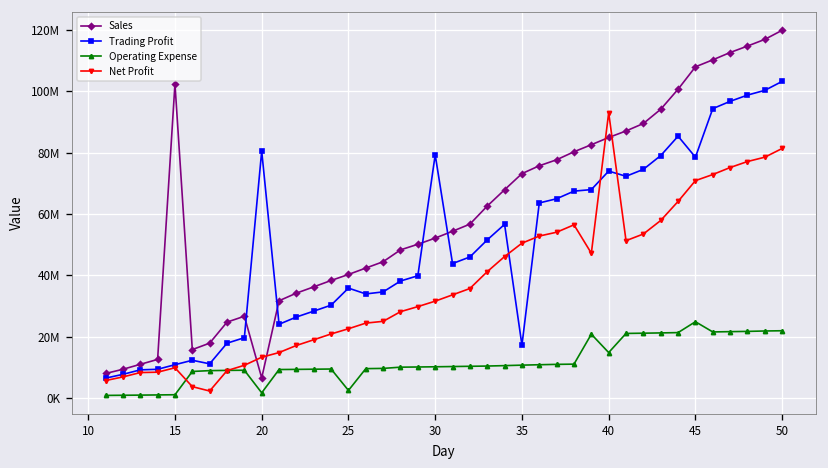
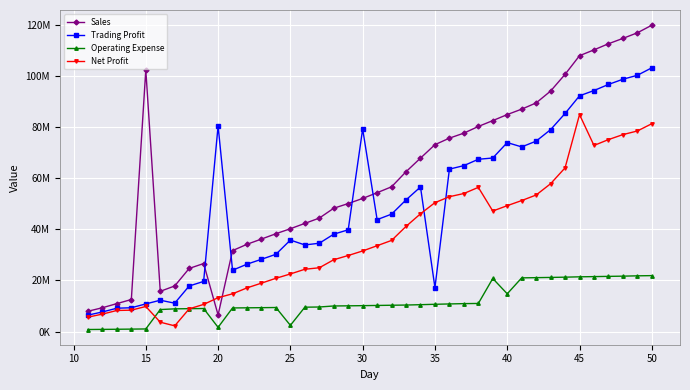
  {
    "Sales": {
      "15": 102000000,
      "20": 7000000,
      "25": 40000000,
      "30": 52000000,
      "35": 73000000,
      "40": 85000000,
      "45": 108000000,
      "50": 120000000
    },
    "Trading Profit": {
      "15": 11000000,
      "20": 81000000,
      "25": 36000000,
      "30": 79000000,
      "35": 17000000,
      "40": 74000000,
-     "45": 79000000,
+     "45": 92000000,
      "50": 103000000
    },
    "Operating Expense": {
      "15": 1000000,
      "20": 2000000,
      "25": 2000000,
      "30": 10000000,
      "35": 11000000,
      "40": 15000000,
-     "45": 25000000,
+     "45": 21000000,
      "50": 22000000
    },
    "Net Profit": {
      "15": 10000000,
      "20": 13000000,
      "25": 23000000,
      "30": 32000000,
      "35": 50000000,
-     "40": 93000000,
-     "45": 71000000,
+     "40": 49000000,
+     "45": 85000000,
      "50": 81000000
    }
  }
